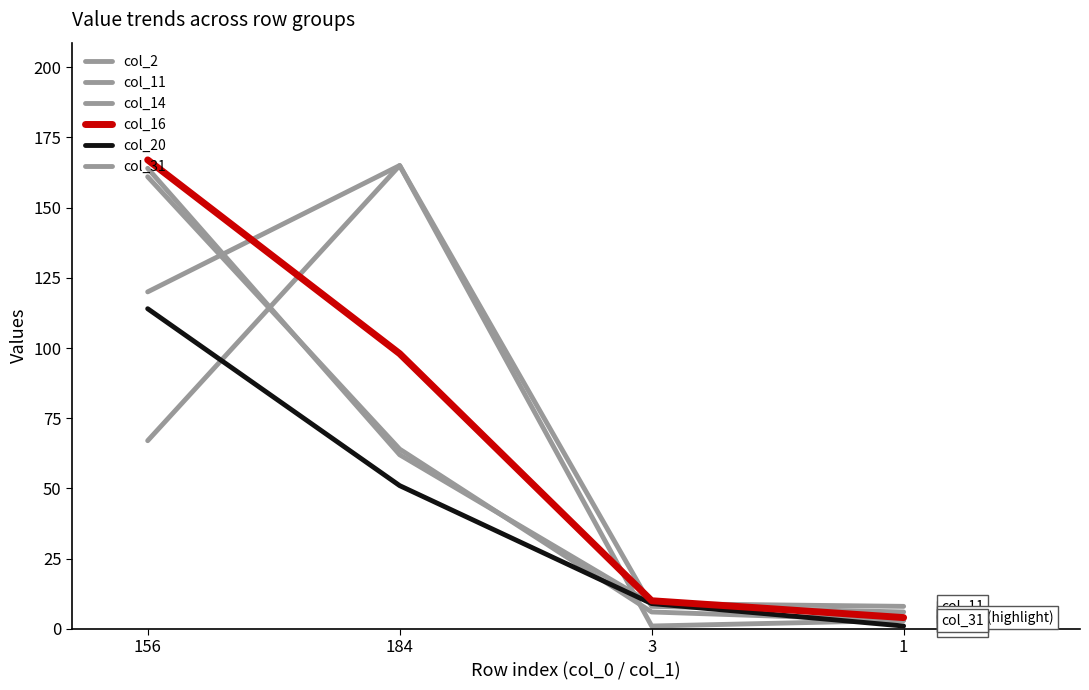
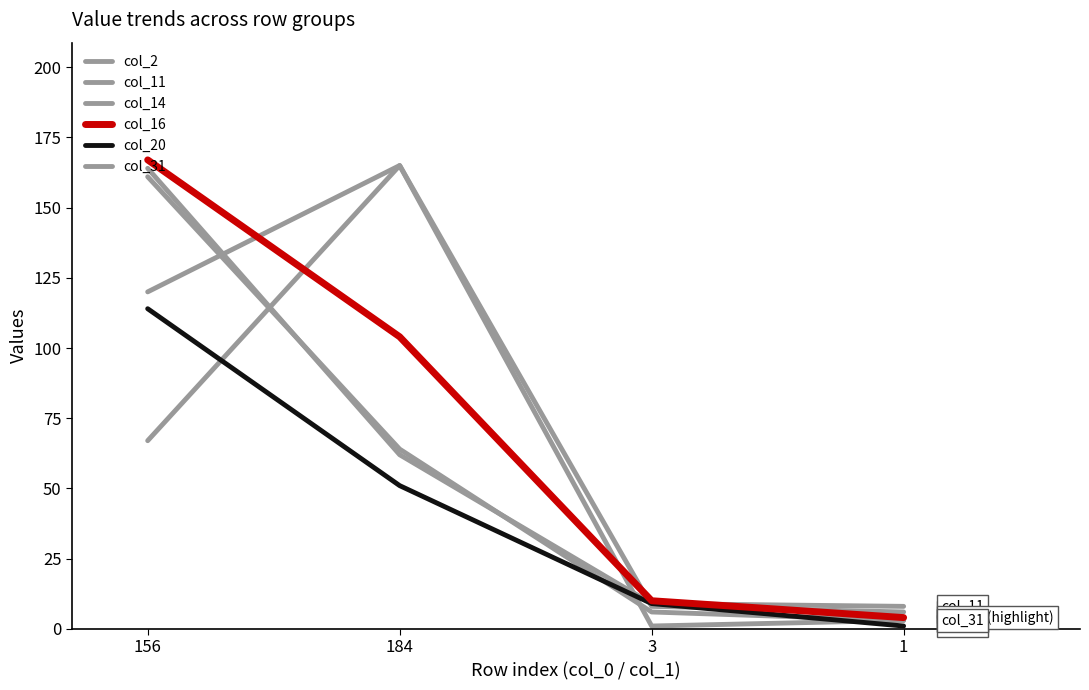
  {
    "col_16": {
      "156": 167,
-     "184": 98,
+     "184": 104,
      "3": 10,
      "1": 4
    },
    "col_20": {
      "156": 114,
      "184": 51,
      "1": 1
    }
  }
